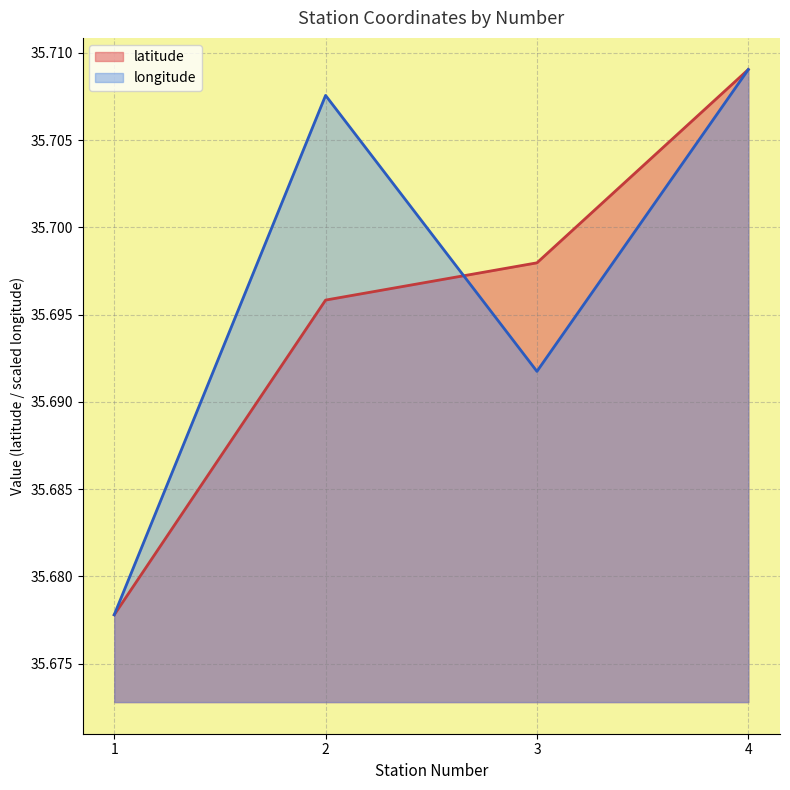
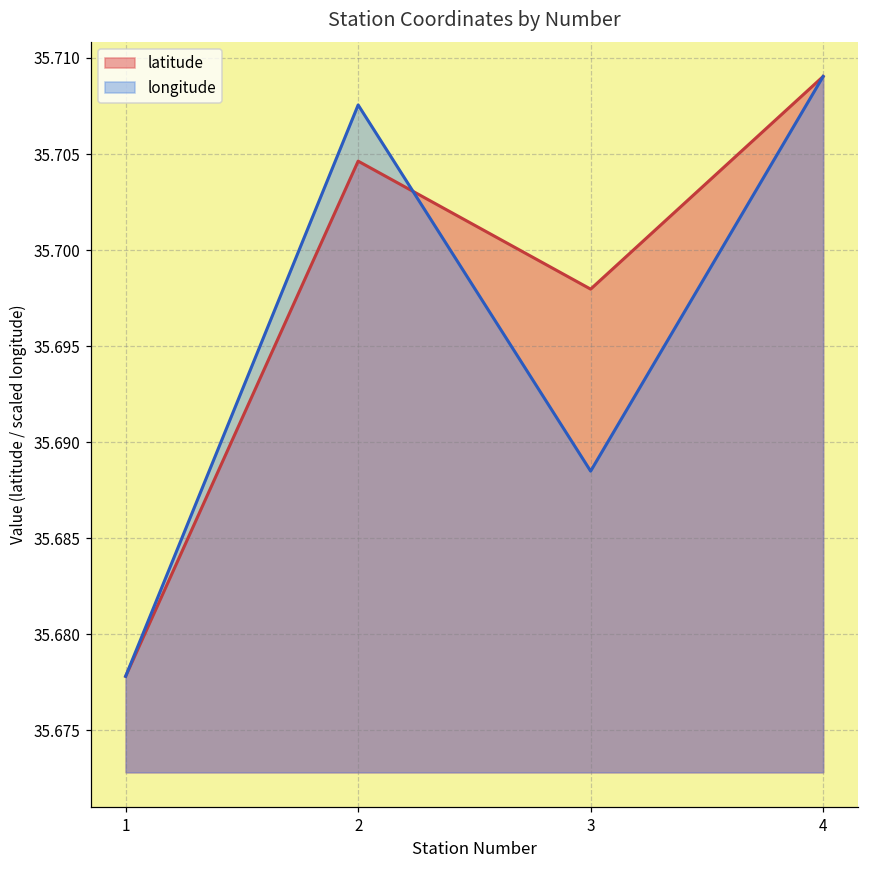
  {
    "latitude": {
-     "2": 35.6958,
+     "2": 35.7046,
      "3": 35.6980
    },
    "longitude": {
      "2": 35.7076,
-     "3": 35.6917
+     "3": 35.6885
    }
  }
